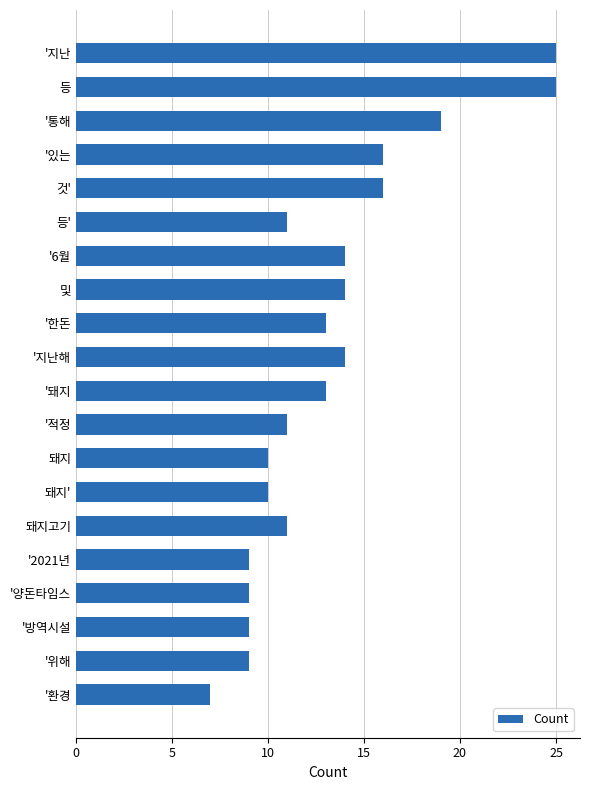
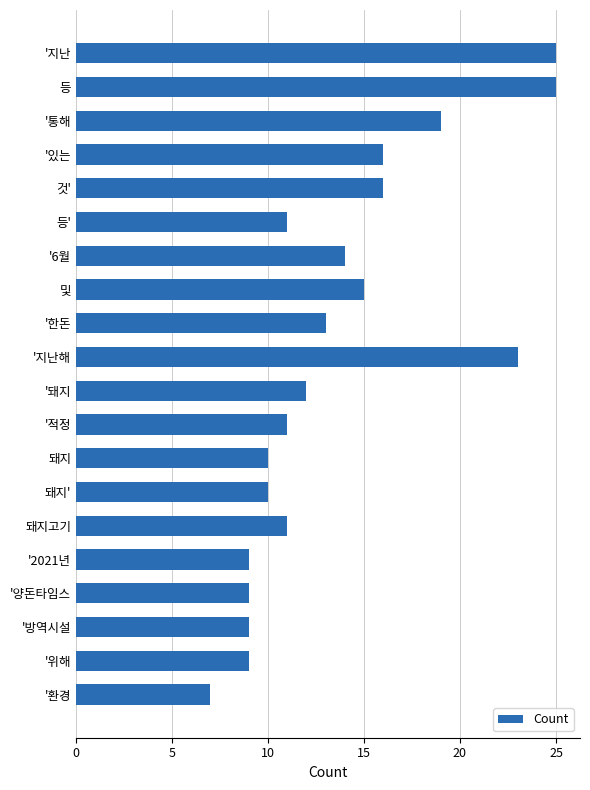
  {
    "'지난": 25,
    "등": 25,
    "'통해": 19,
    "'있는": 16,
    "것'": 16,
    "등'": 11,
    "'6월": 14,
-   "및": 14,
+   "및": 15,
    "'한돈": 13,
-   "'지난해": 14,
-   "'돼지": 13,
+   "'지난해": 23,
+   "'돼지": 12,
    "'적정": 11,
    "돼지": 10,
    "돼지'": 10,
    "돼지고기": 11,
    "'2021년": 9,
    "'양돈타임스": 9,
    "'방역시설": 9,
    "'위해": 9,
    "'환경": 7
  }
